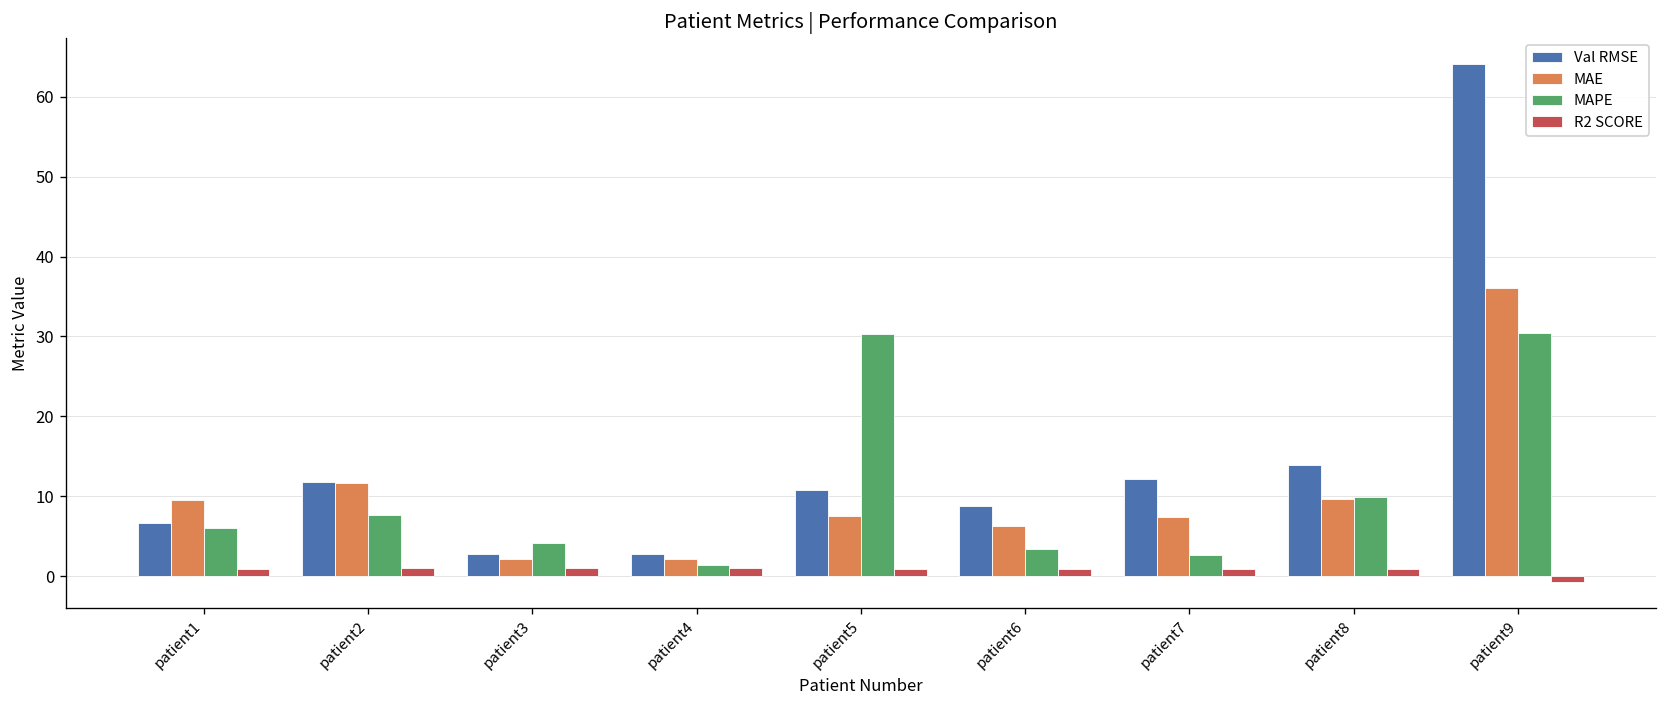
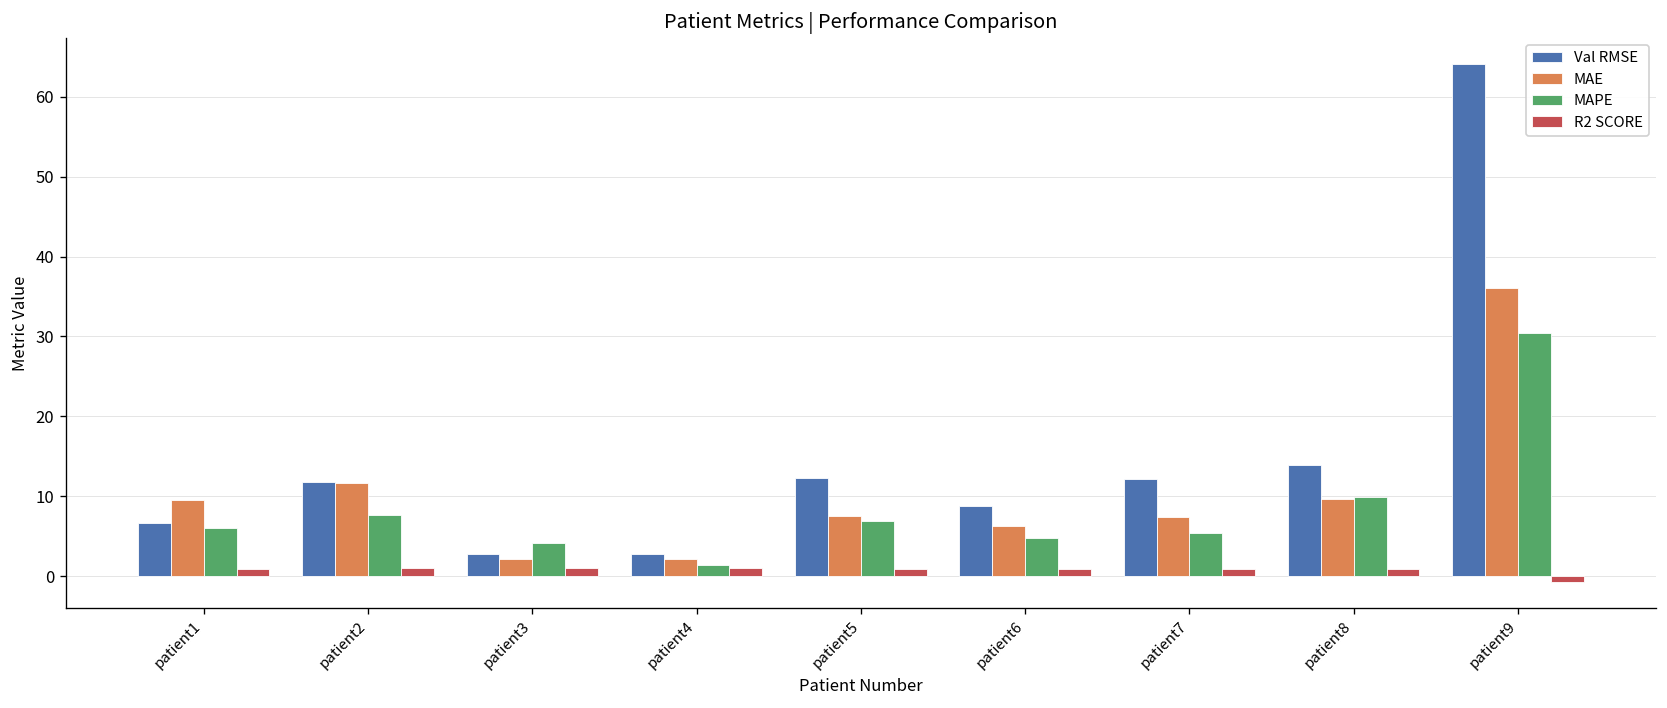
  {
    "Val RMSE": {
      "patient1": 7,
      "patient2": 12,
      "patient3": 3,
      "patient4": 3,
-     "patient5": 11,
+     "patient5": 12,
      "patient6": 9,
      "patient7": 12,
      "patient8": 14,
      "patient9": 64
    },
    "MAPE": {
      "patient1": 6,
      "patient2": 8,
      "patient3": 4,
      "patient4": 1,
-     "patient5": 30,
-     "patient6": 3,
-     "patient7": 3,
+     "patient5": 7,
+     "patient6": 5,
+     "patient7": 5,
      "patient8": 10,
      "patient9": 30
    }
  }
